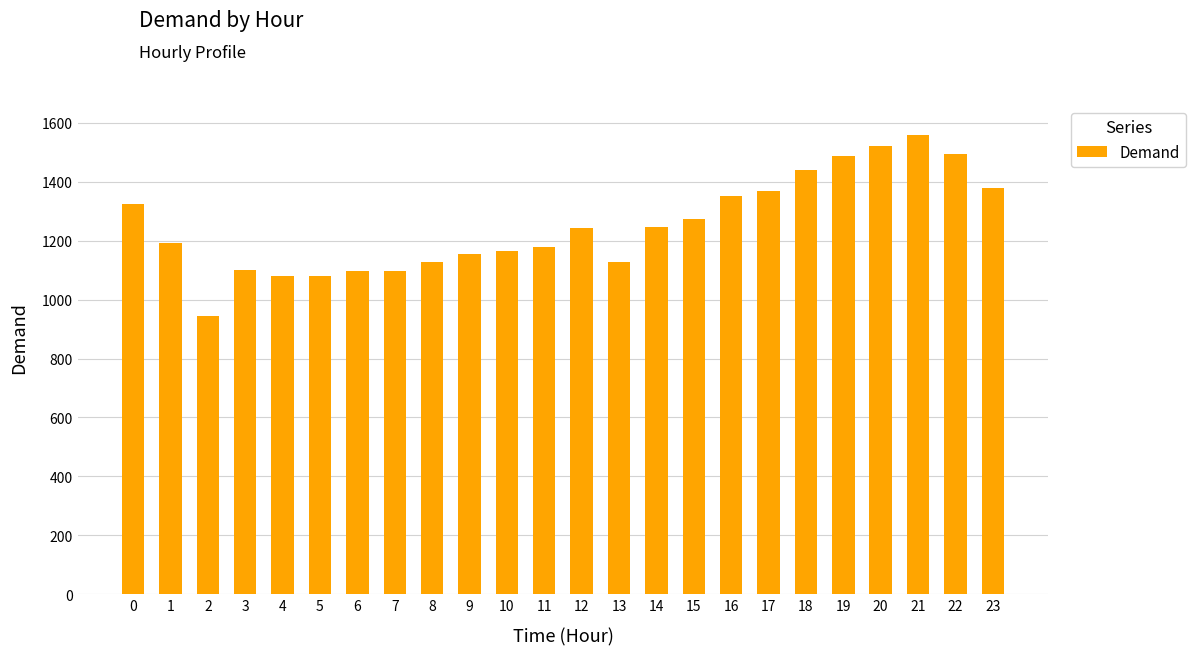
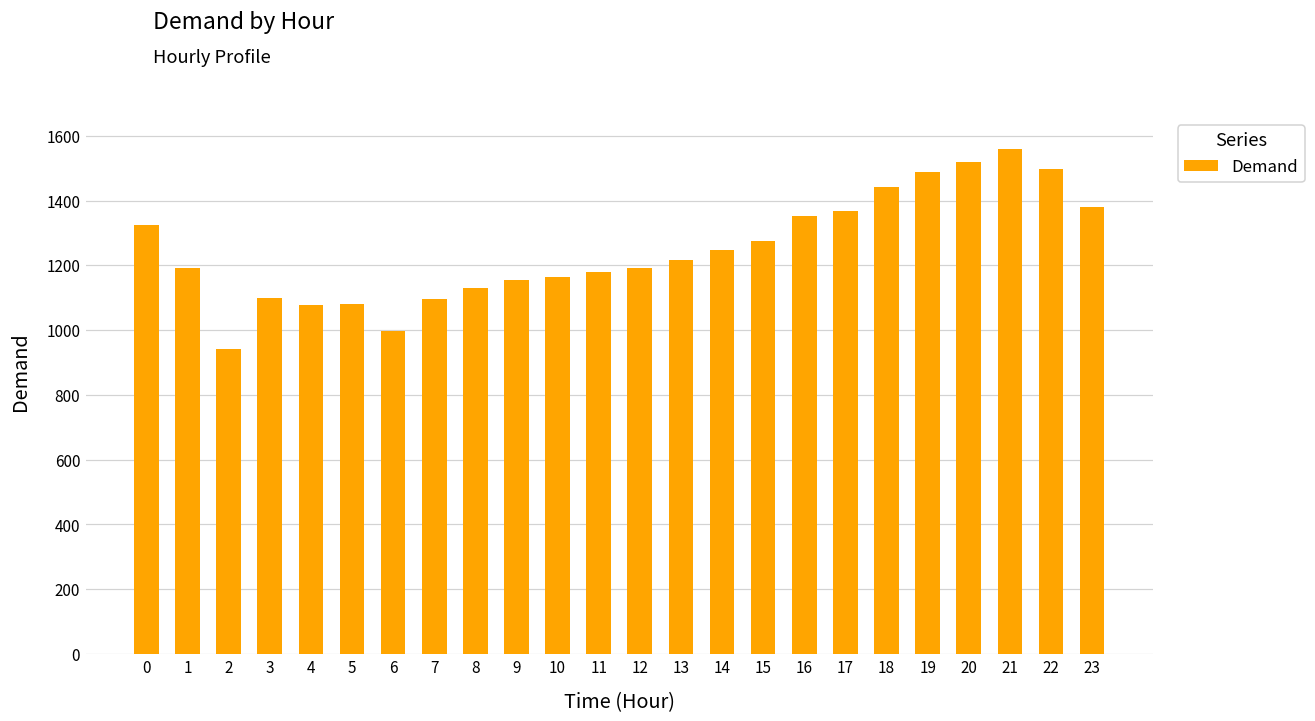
  {
    "0": 1330,
    "1": 1190,
    "2": 940,
    "3": 1100,
    "4": 1080,
    "5": 1080,
-   "6": 1100,
+   "6": 1000,
    "7": 1100,
    "8": 1130,
    "9": 1150,
    "10": 1160,
    "11": 1180,
-   "12": 1240,
-   "13": 1130,
+   "12": 1190,
+   "13": 1220,
    "14": 1250,
    "15": 1280,
    "16": 1350,
    "17": 1370,
    "18": 1440,
    "19": 1490,
    "20": 1520,
    "21": 1560,
    "22": 1500,
    "23": 1380
  }
